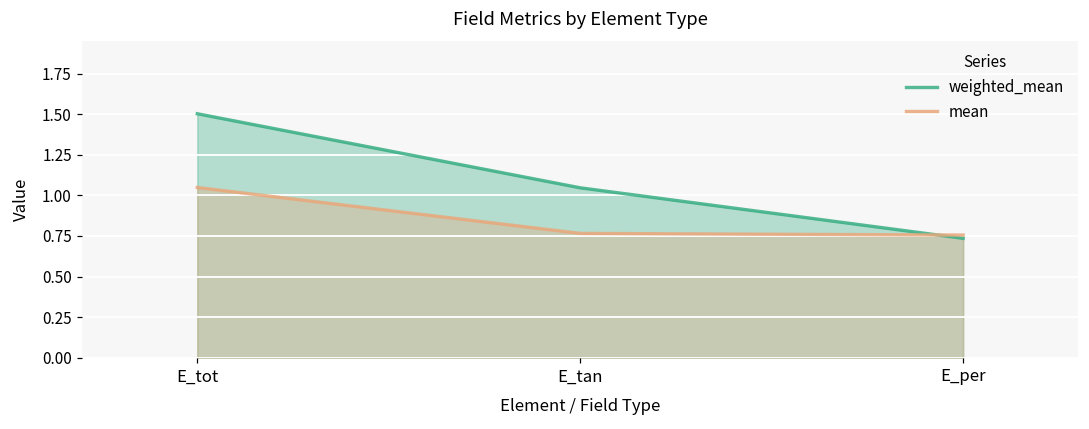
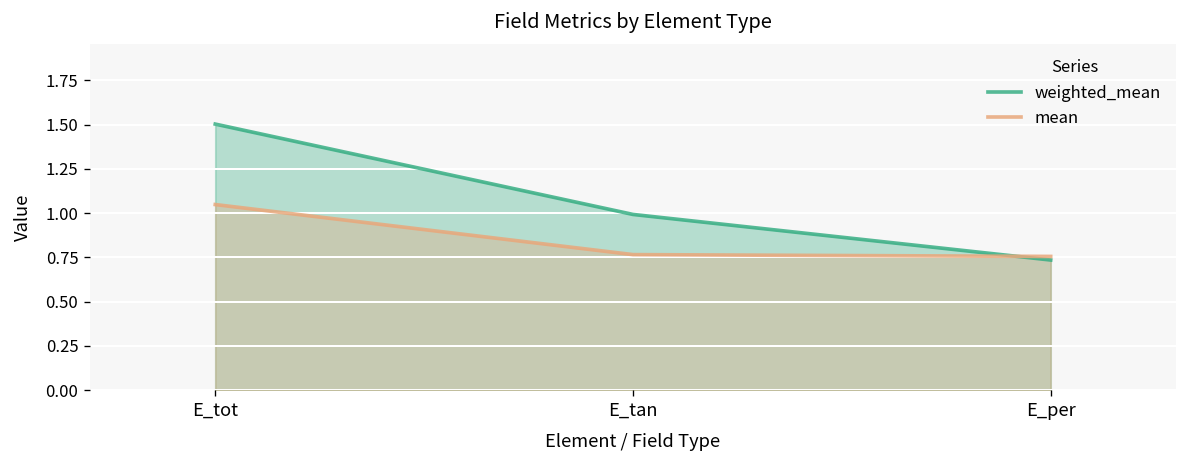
  {
    "weighted_mean": {
      "E_tot": 1.50,
-     "E_tan": 1.05,
+     "E_tan": 0.99,
      "E_per": 0.74
    },
    "mean": {
      "E_tot": 1.05,
      "E_tan": 0.77,
      "E_per": 0.76
    }
  }
